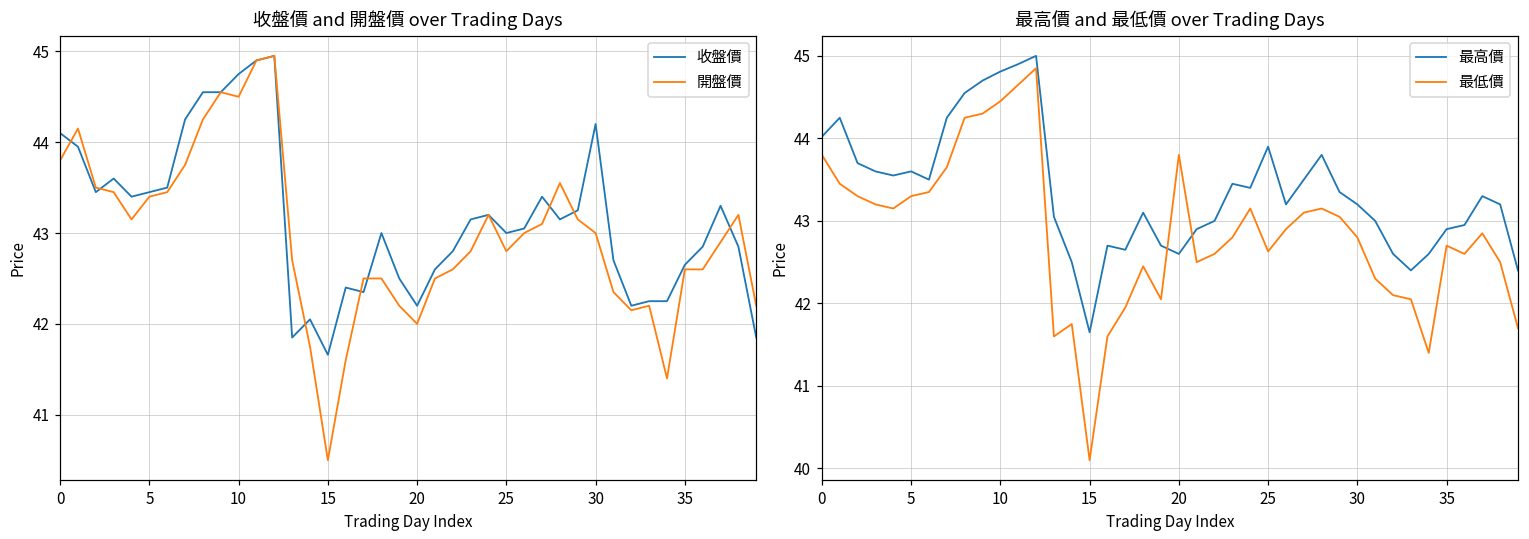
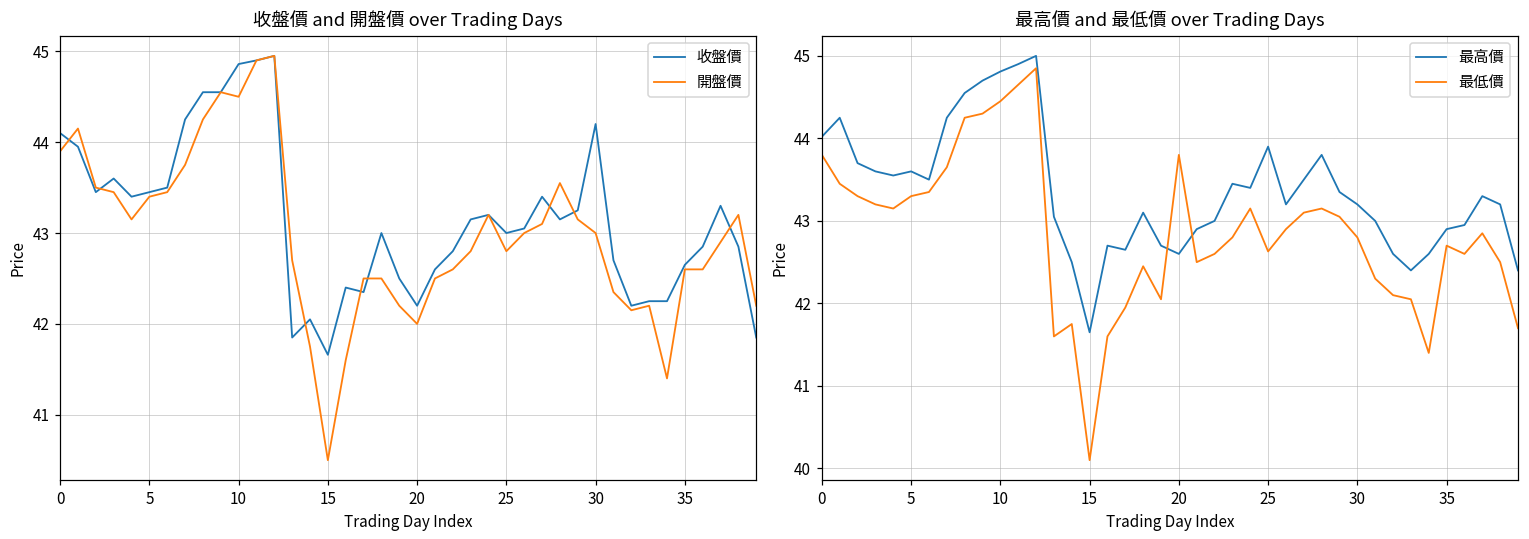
  {
    "收盤價 and 開盤價 over Trading Days": {
      "收盤價": {
        "0": 44.1,
        "5": 43.5,
-       "10": 44.8,
+       "10": 44.9,
        "15": 41.7,
        "20": 42.2,
        "25": 43.0,
        "30": 44.2,
        "35": 42.7
      },
      "開盤價": {
-       "0": 43.8,
+       "0": 43.9,
        "5": 43.4,
        "10": 44.5,
        "15": 40.5,
        "20": 42.0,
        "25": 42.8,
        "30": 43.0,
        "35": 42.6
      }
    },
    "最高價 and 最低價 over Trading Days": {
      "最高價": {
        "0": 44.0,
        "5": 43.6,
        "10": 44.8,
        "15": 41.7,
        "20": 42.6,
        "25": 43.9,
        "30": 43.2,
        "35": 42.9
      },
      "最低價": {
        "0": 43.8,
        "5": 43.3,
        "10": 44.5,
        "15": 40.1,
        "20": 43.8,
        "25": 42.6,
        "30": 42.8,
        "35": 42.7
      }
    }
  }
